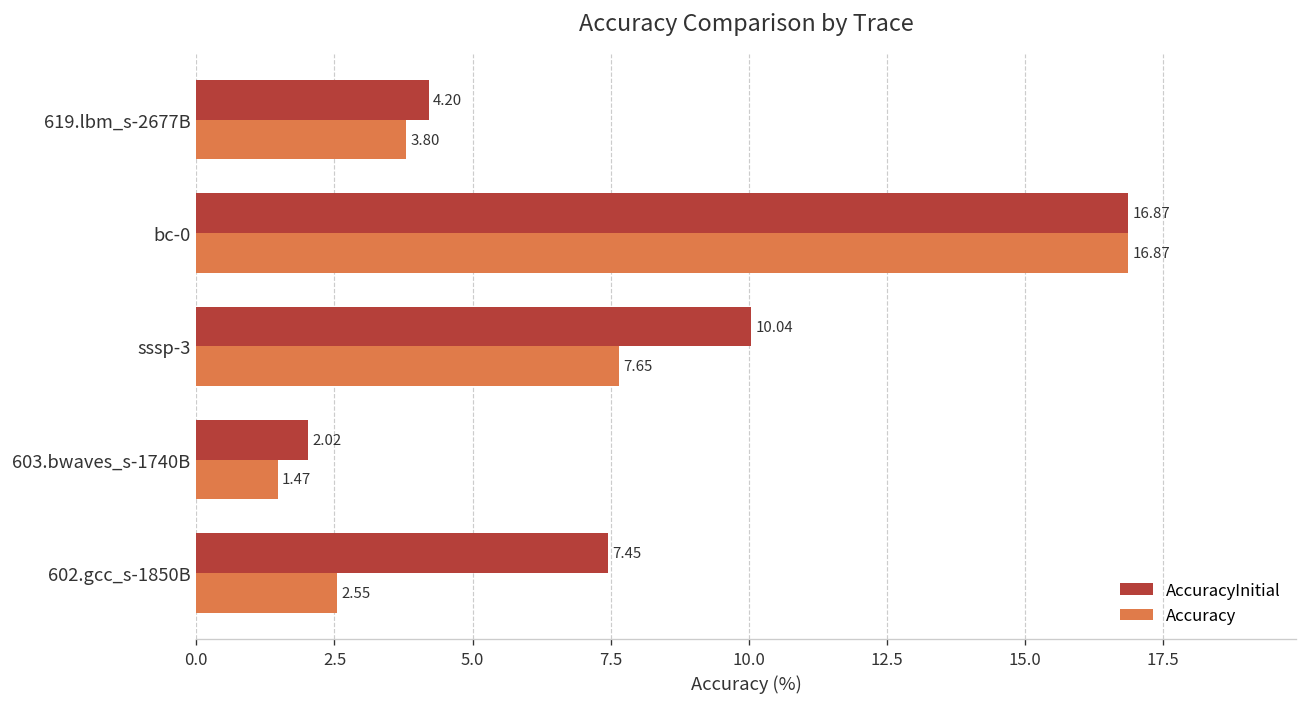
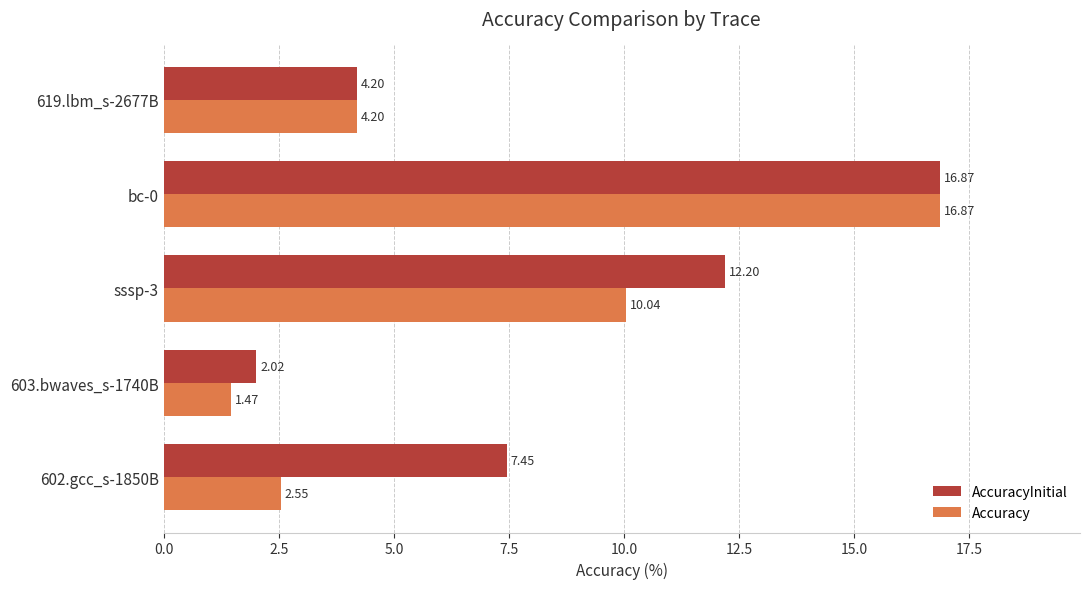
  {
    "AccuracyInitial": {
      "619.lbm_s-2677B": 4.20,
      "bc-0": 16.87,
-     "sssp-3": 10.04,
+     "sssp-3": 12.20,
      "603.bwaves_s-1740B": 2.02,
      "602.gcc_s-1850B": 7.45
    },
    "Accuracy": {
-     "619.lbm_s-2677B": 3.80,
+     "619.lbm_s-2677B": 4.20,
      "bc-0": 16.87,
-     "sssp-3": 7.65,
+     "sssp-3": 10.04,
      "603.bwaves_s-1740B": 1.47,
      "602.gcc_s-1850B": 2.55
    }
  }
